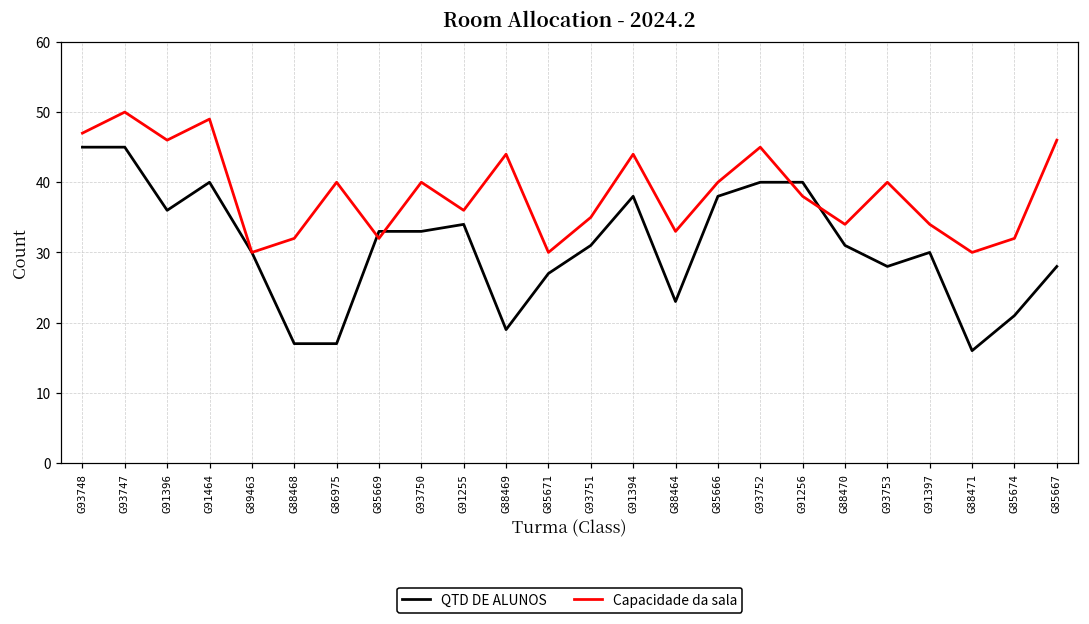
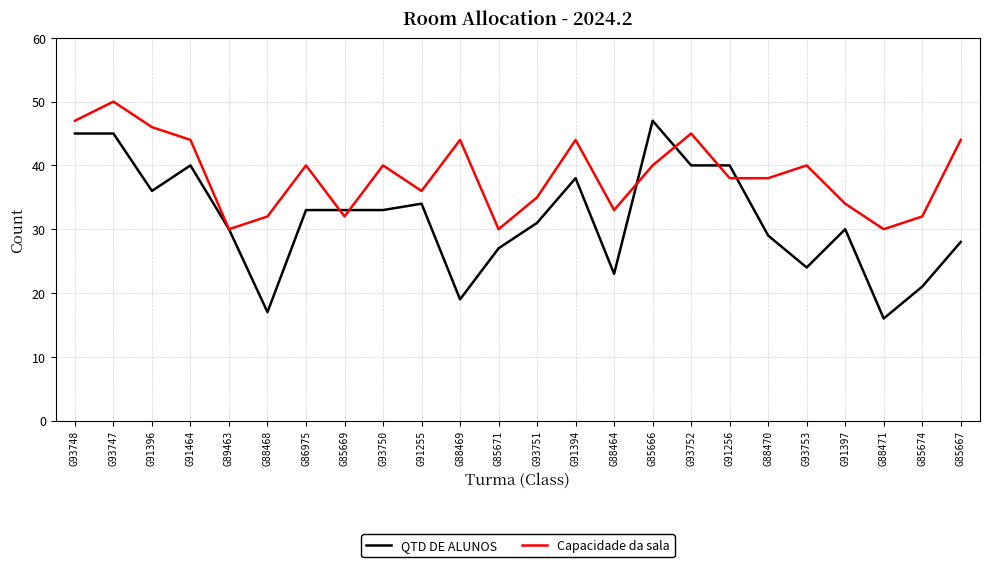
  {
    "QTD DE ALUNOS": {
      "G93748": 45,
      "G93747": 45,
      "G91396": 36,
      "G91464": 40,
      "G88468": 17,
-     "G86975": 17,
+     "G86975": 33,
      "G85669": 33,
      "G93750": 33,
      "G91255": 34,
      "G88469": 19,
      "G85671": 27,
      "G93751": 31,
      "G91394": 38,
      "G88464": 23,
-     "G85666": 38,
+     "G85666": 47,
      "G93752": 40,
      "G91256": 40,
-     "G88470": 31,
-     "G93753": 28,
+     "G88470": 29,
+     "G93753": 24,
      "G91397": 30,
      "G88471": 16,
      "G85674": 21,
      "G85667": 28
    },
    "Capacidade da sala": {
      "G93748": 47,
      "G93747": 50,
      "G91396": 46,
-     "G91464": 49,
+     "G91464": 44,
      "G88468": 32,
      "G86975": 40,
      "G85669": 32,
      "G93750": 40,
      "G91255": 36,
      "G88469": 44,
      "G85671": 30,
      "G93751": 35,
      "G91394": 44,
      "G88464": 33,
      "G85666": 40,
      "G93752": 45,
      "G91256": 38,
-     "G88470": 34,
+     "G88470": 38,
      "G93753": 40,
      "G91397": 34,
      "G88471": 30,
      "G85674": 32,
-     "G85667": 46
+     "G85667": 44
    }
  }
